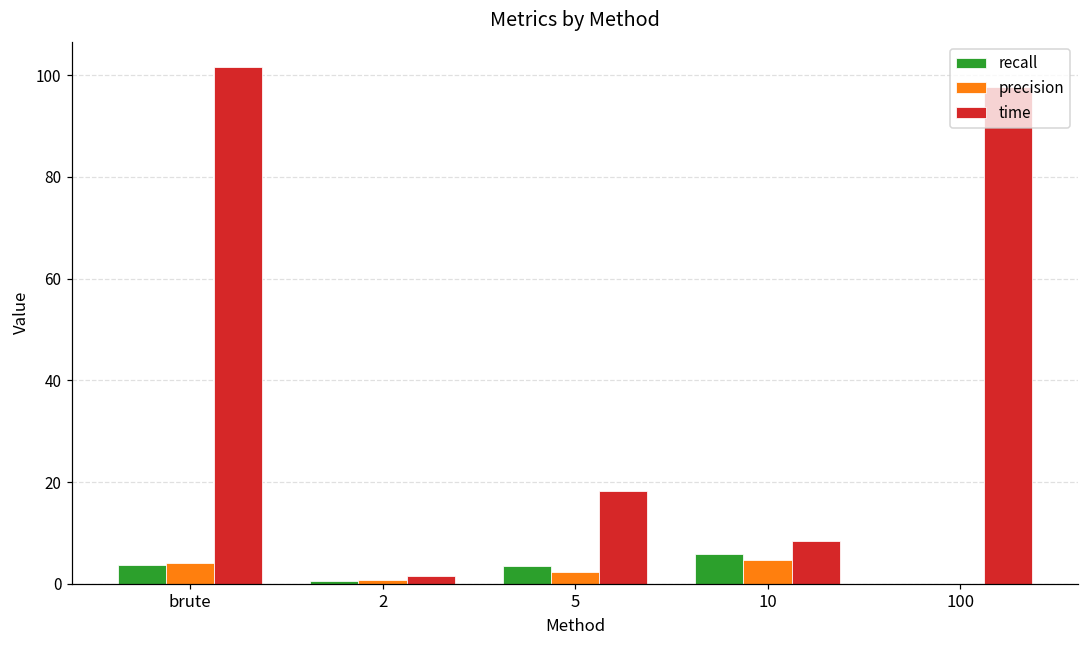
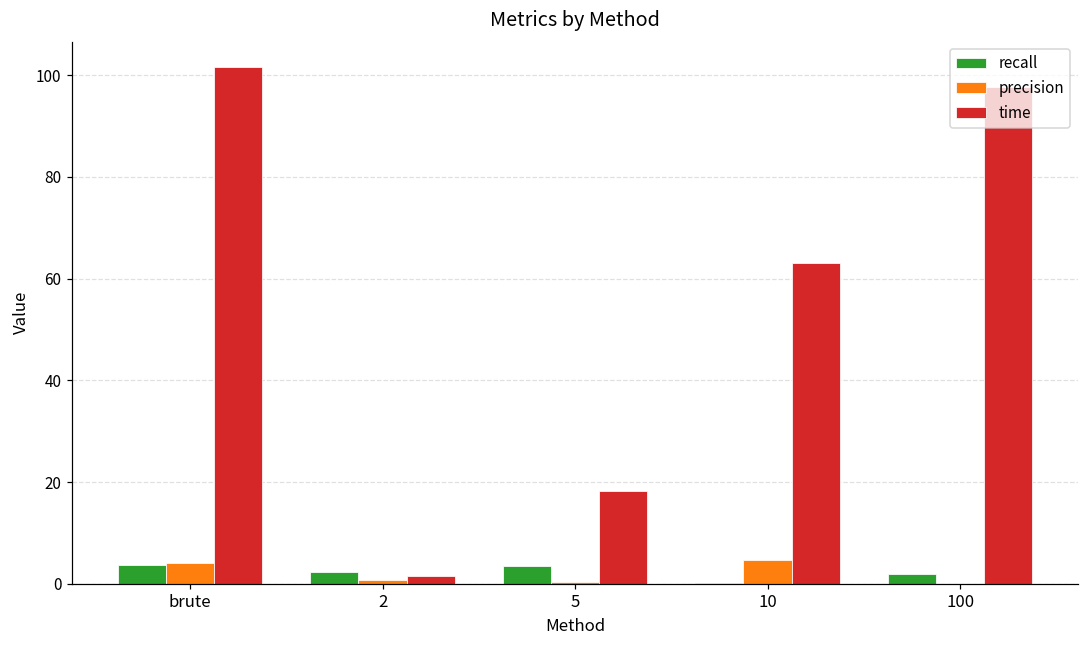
  {
    "recall": {
      "brute": 4,
-     "2": 1,
+     "2": 2,
      "5": 3,
-     "10": 6,
-     "100": 0
+     "10": 0,
+     "100": 2
    },
    "precision": {
      "brute": 4,
      "2": 1,
-     "5": 2,
+     "5": 0,
      "10": 5
    },
    "time": {
      "brute": 101,
      "2": 2,
      "5": 18,
-     "10": 8
+     "10": 63
    }
  }
